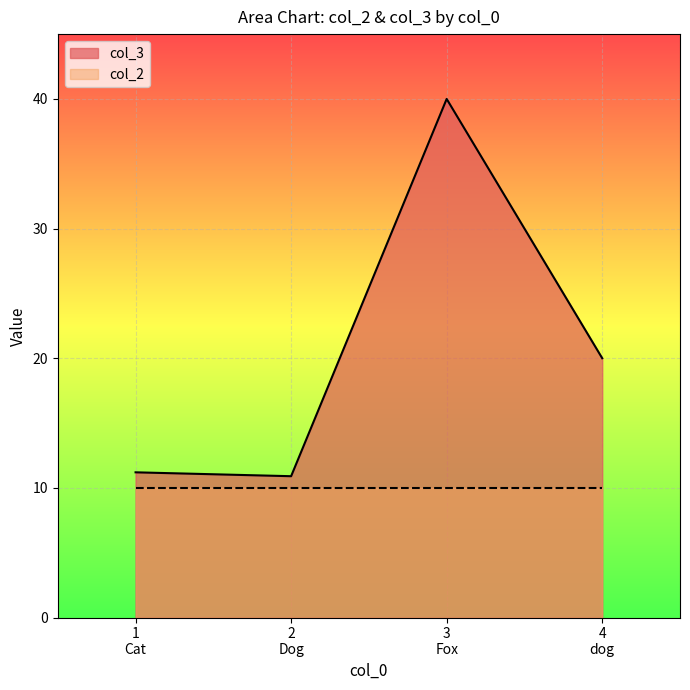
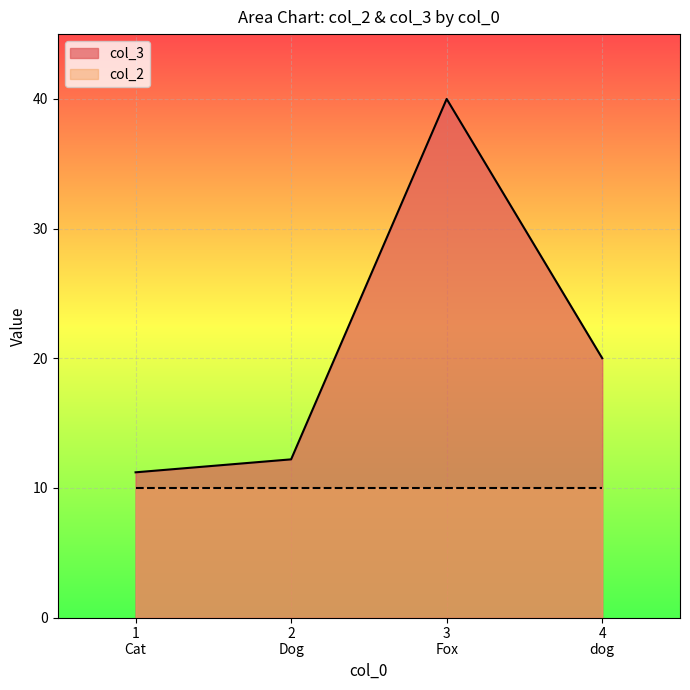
  {
    "col_3": {
      "1 Cat": 11.2,
-     "2 Dog": 10.9,
+     "2 Dog": 12.2,
      "3 Fox": 40.0,
      "4 dog": 20.0
    },
    "col_2": {
      "1 Cat": 10.0,
      "2 Dog": 10.0,
      "3 Fox": 10.0,
      "4 dog": 10.0
    }
  }
